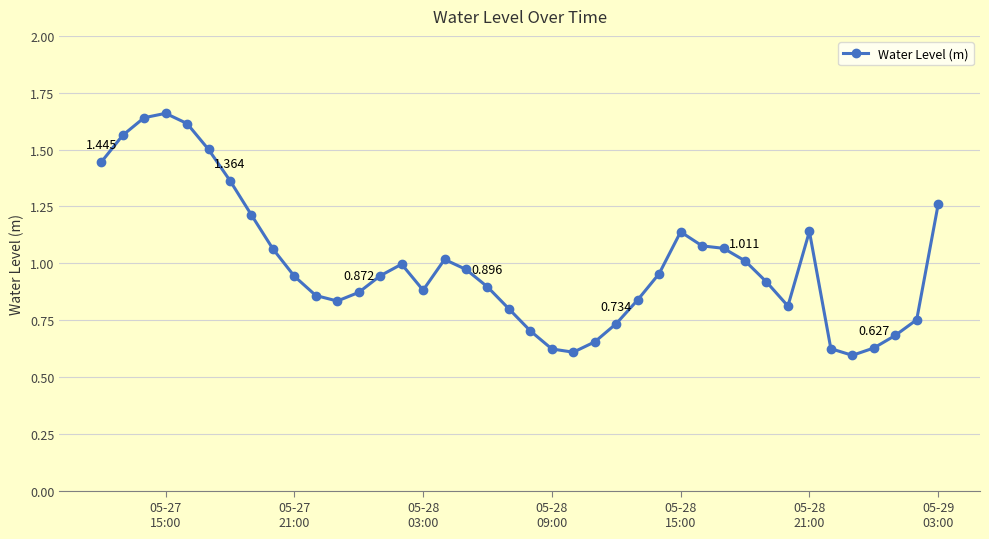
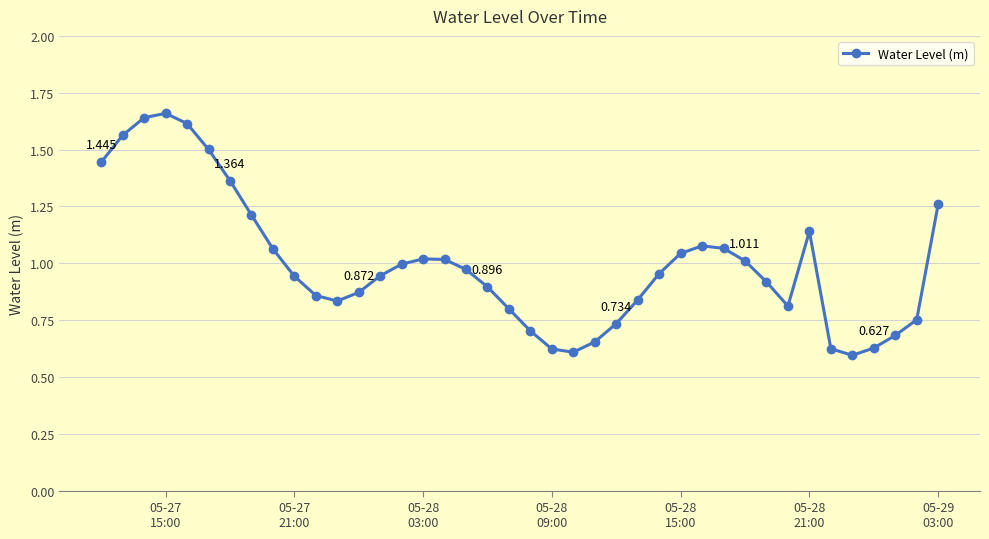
  {
    "05-27 15:00": 1.66,
    "05-27 21:00": 0.94,
-   "05-28 03:00": 0.88,
+   "05-28 03:00": 1.02,
    "05-28 09:00": 0.62,
-   "05-28 15:00": 1.14,
+   "05-28 15:00": 1.04,
    "05-28 21:00": 1.14,
    "05-29 03:00": 1.26
  }
